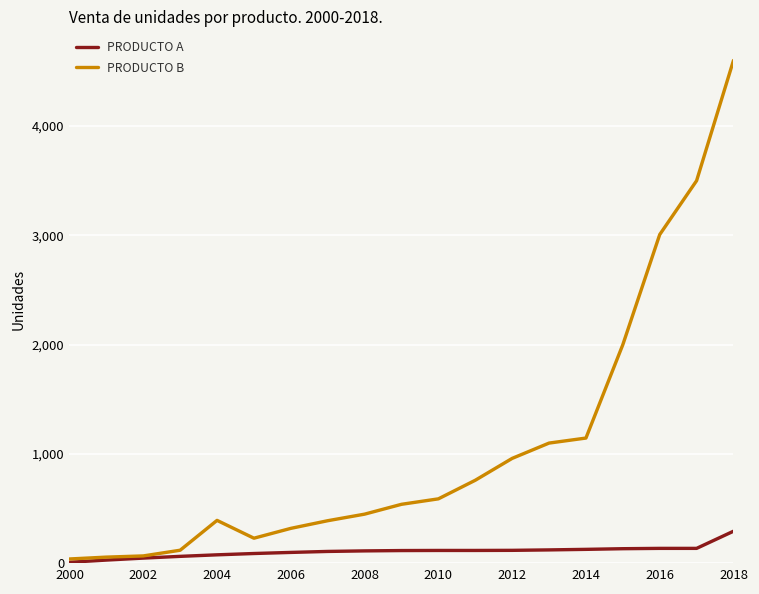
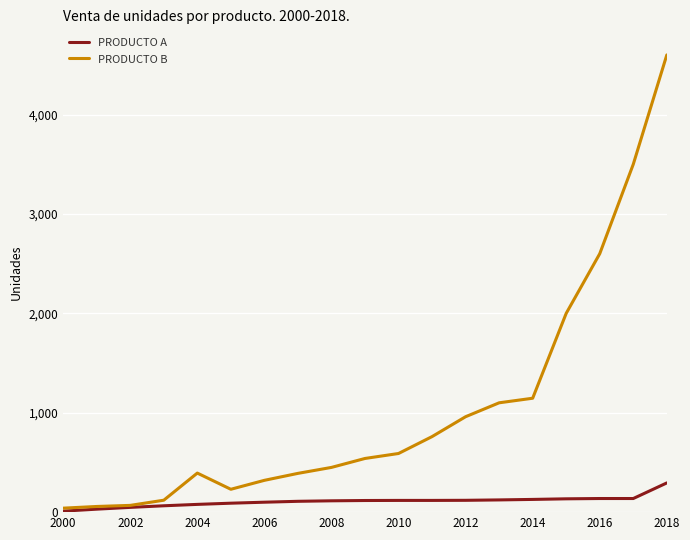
  {
    "PRODUCTO A": {
      "2000": "0",
      "2004": "100",
      "2006": "100",
      "2008": "100",
      "2010": "100",
      "2012": "100",
      "2014": "100",
      "2016": "100",
      "2018": "300"
    },
    "PRODUCTO B": {
      "2000": "0",
      "2004": "400",
      "2006": "300",
      "2008": "500",
      "2010": "600",
      "2012": "1,000",
      "2014": "1,100",
-     "2016": "3,000",
+     "2016": "2,600",
      "2018": "4,600"
    }
  }
